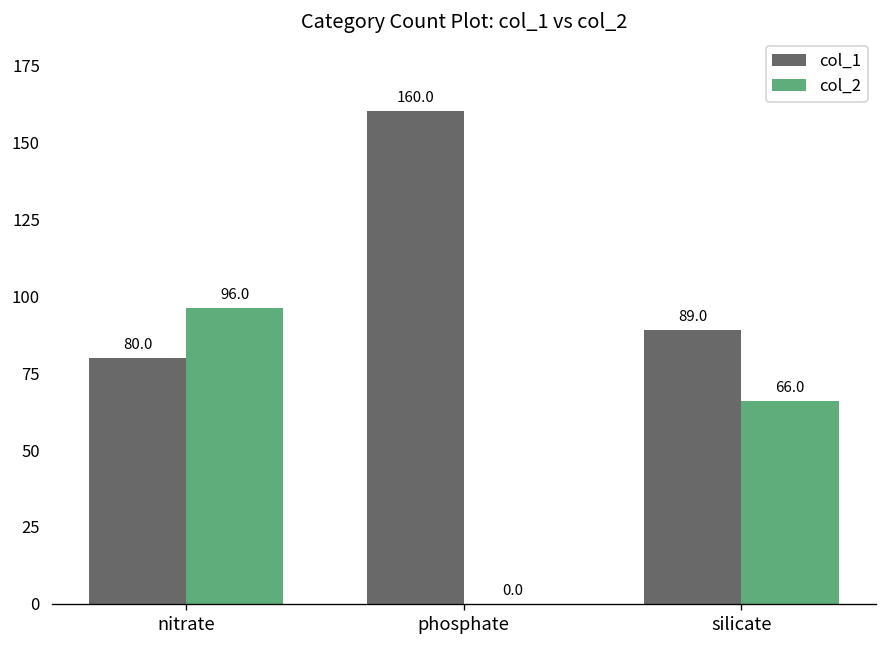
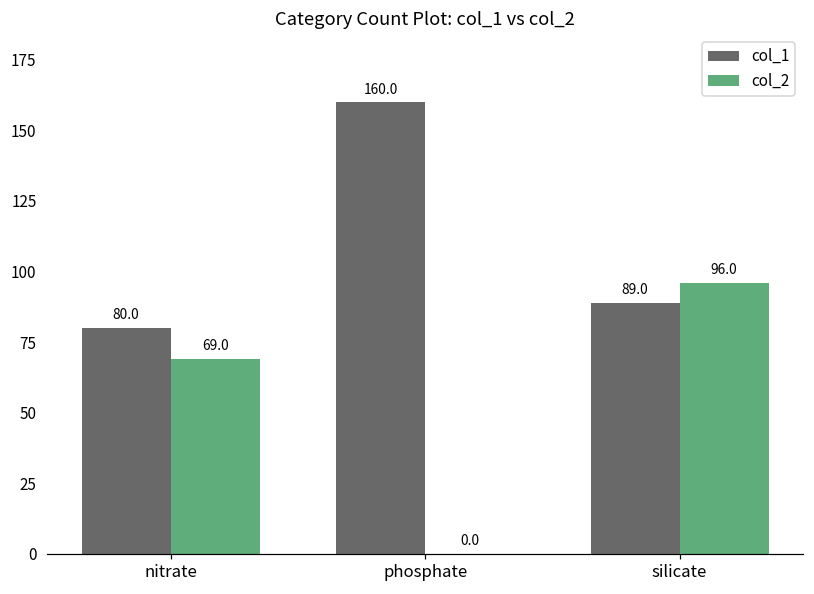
  {
    "col_1": {
      "nitrate": 80.0,
      "phosphate": 160.0,
      "silicate": 89.0
    },
    "col_2": {
-     "nitrate": 96.0,
+     "nitrate": 69.0,
      "phosphate": 0.0,
-     "silicate": 66.0
+     "silicate": 96.0
    }
  }
